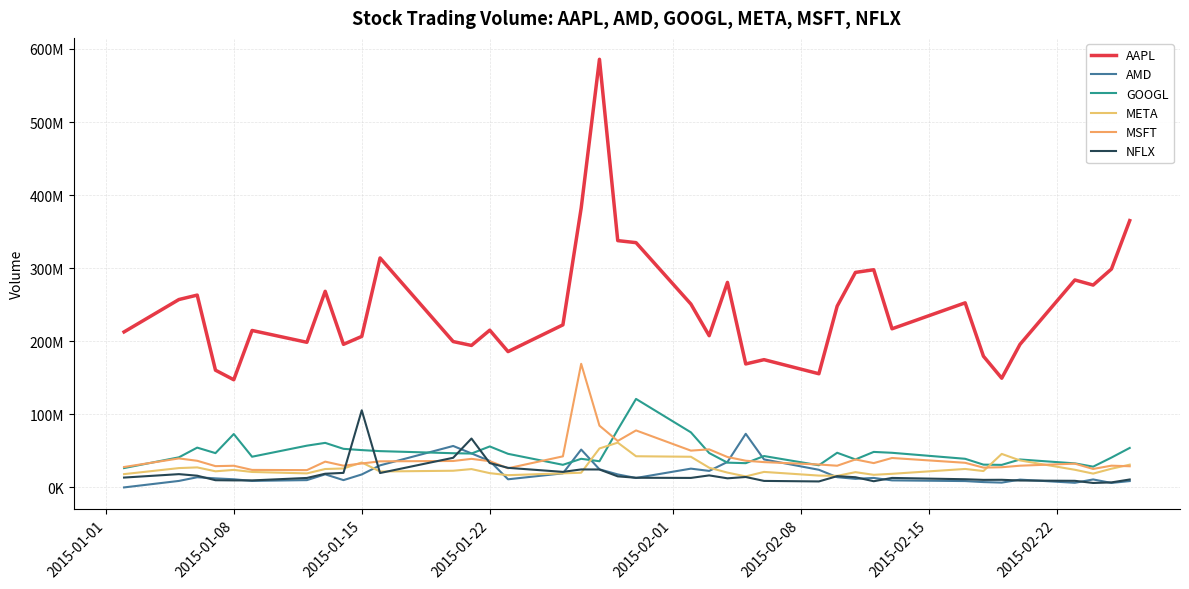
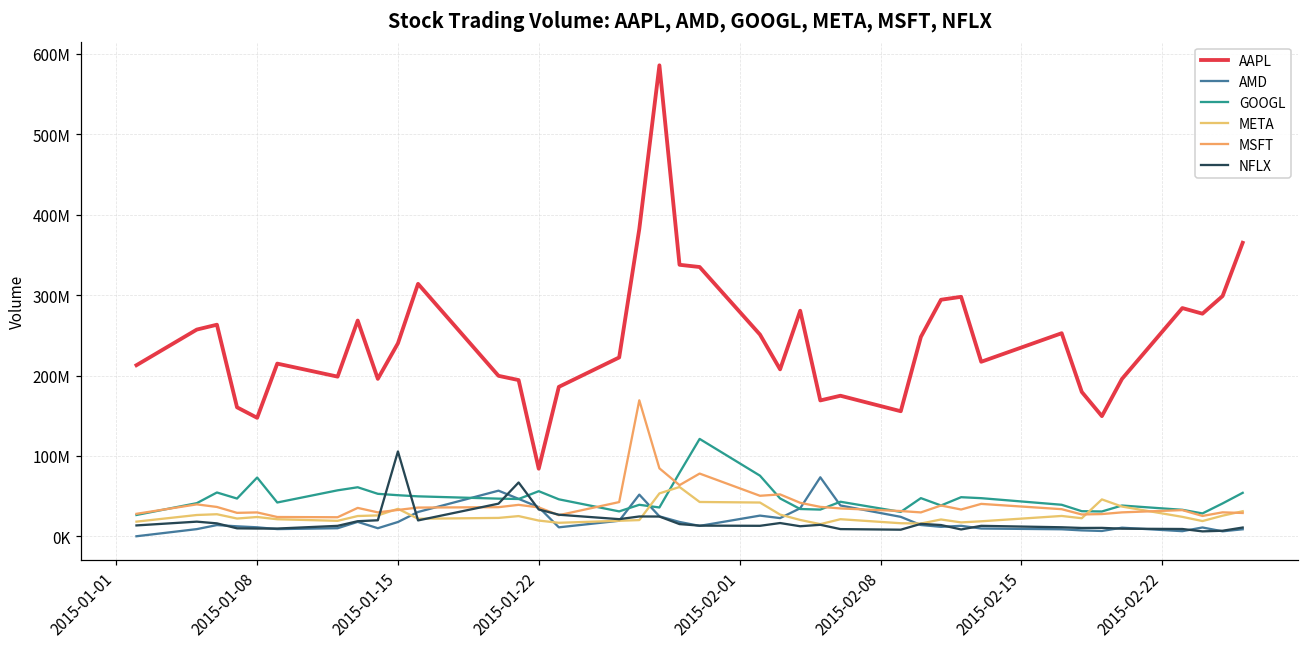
  {
    "AAPL": {
      "2015-01-08": 150000000,
-     "2015-01-15": 210000000,
-     "2015-01-22": 220000000
+     "2015-01-15": 240000000,
+     "2015-01-22": 80000000
    },
    "NFLX": {
      "2015-01-15": 110000000
    }
  }
